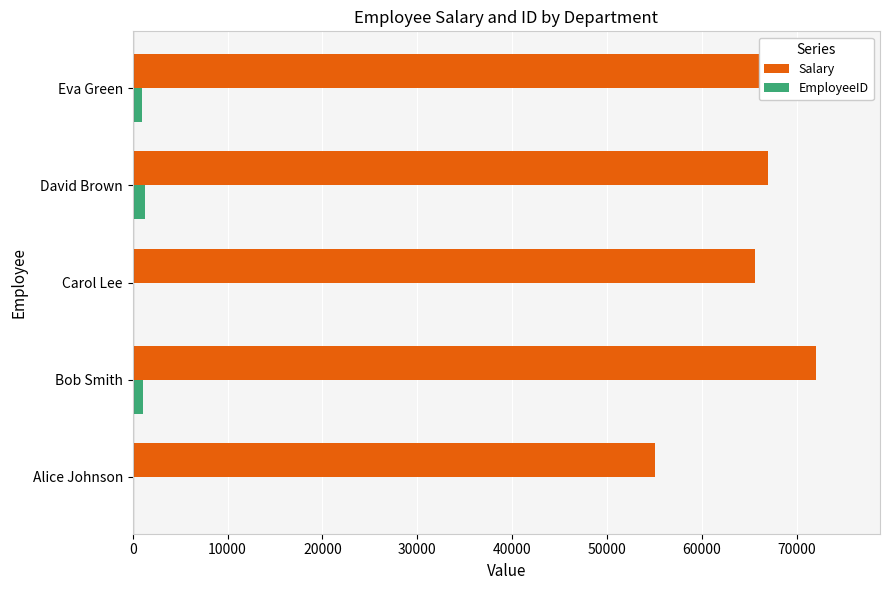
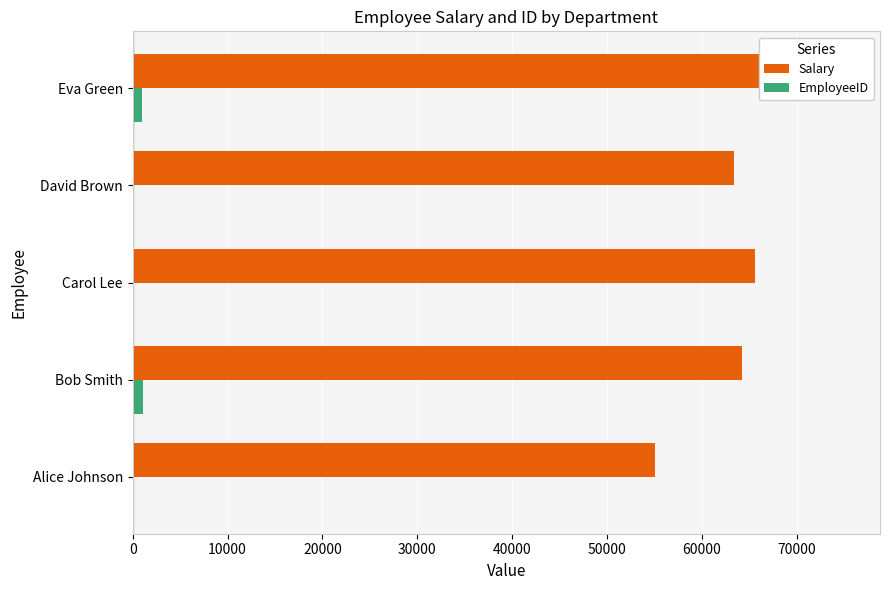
  {
    "Salary": {
-     "David Brown": 67000,
+     "David Brown": 63000,
      "Carol Lee": 66000,
-     "Bob Smith": 72000,
+     "Bob Smith": 64000,
      "Alice Johnson": 55000
    },
    "EmployeeID": {
      "Eva Green": 1000,
-     "David Brown": 1000,
+     "David Brown": 0,
      "Bob Smith": 1000
    }
  }
